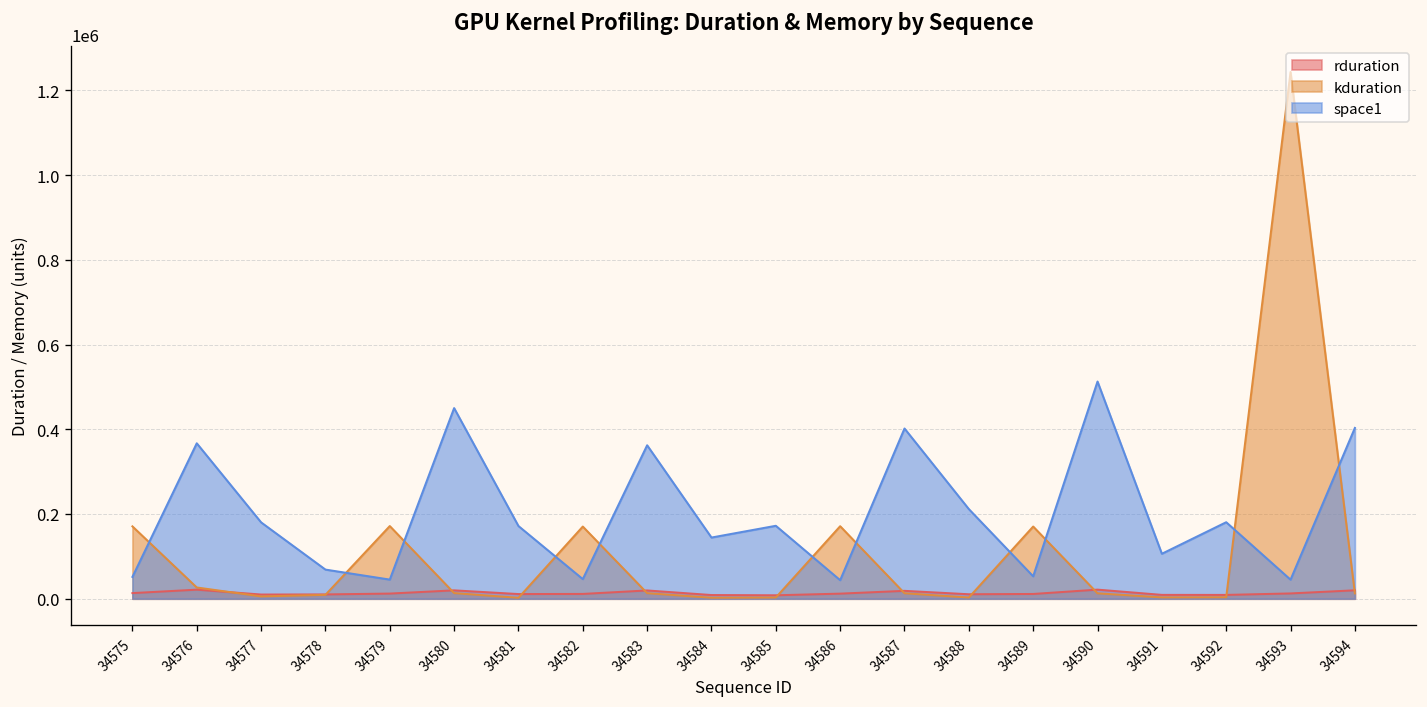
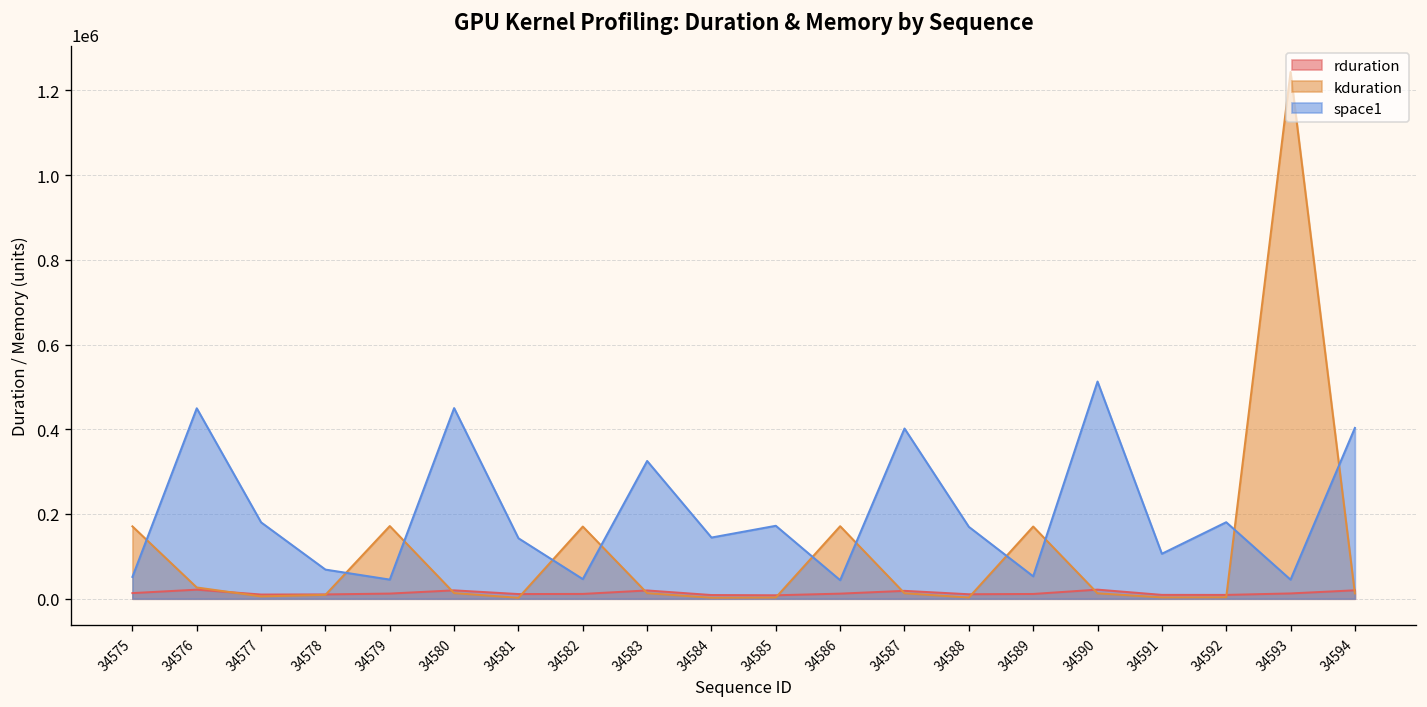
  {
    "space1": {
      "34575": 50000,
-     "34576": 370000,
+     "34576": 450000,
      "34577": 180000,
      "34578": 70000,
      "34579": 50000,
      "34580": 450000,
-     "34581": 170000,
+     "34581": 140000,
      "34582": 50000,
-     "34583": 360000,
+     "34583": 330000,
      "34584": 140000,
      "34585": 170000,
      "34586": 40000,
      "34587": 400000,
-     "34588": 210000,
+     "34588": 170000,
      "34589": 50000,
      "34590": 510000,
      "34591": 110000,
      "34592": 180000,
      "34593": 50000,
      "34594": 400000
    }
  }
